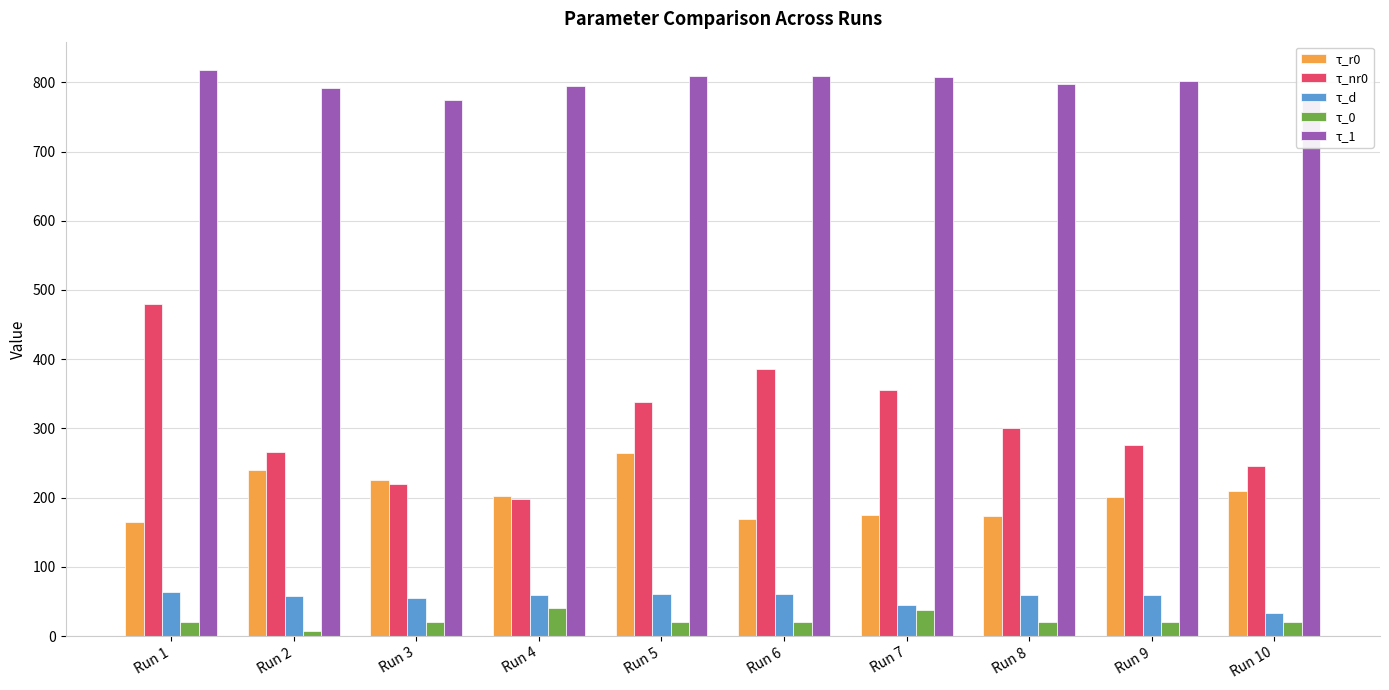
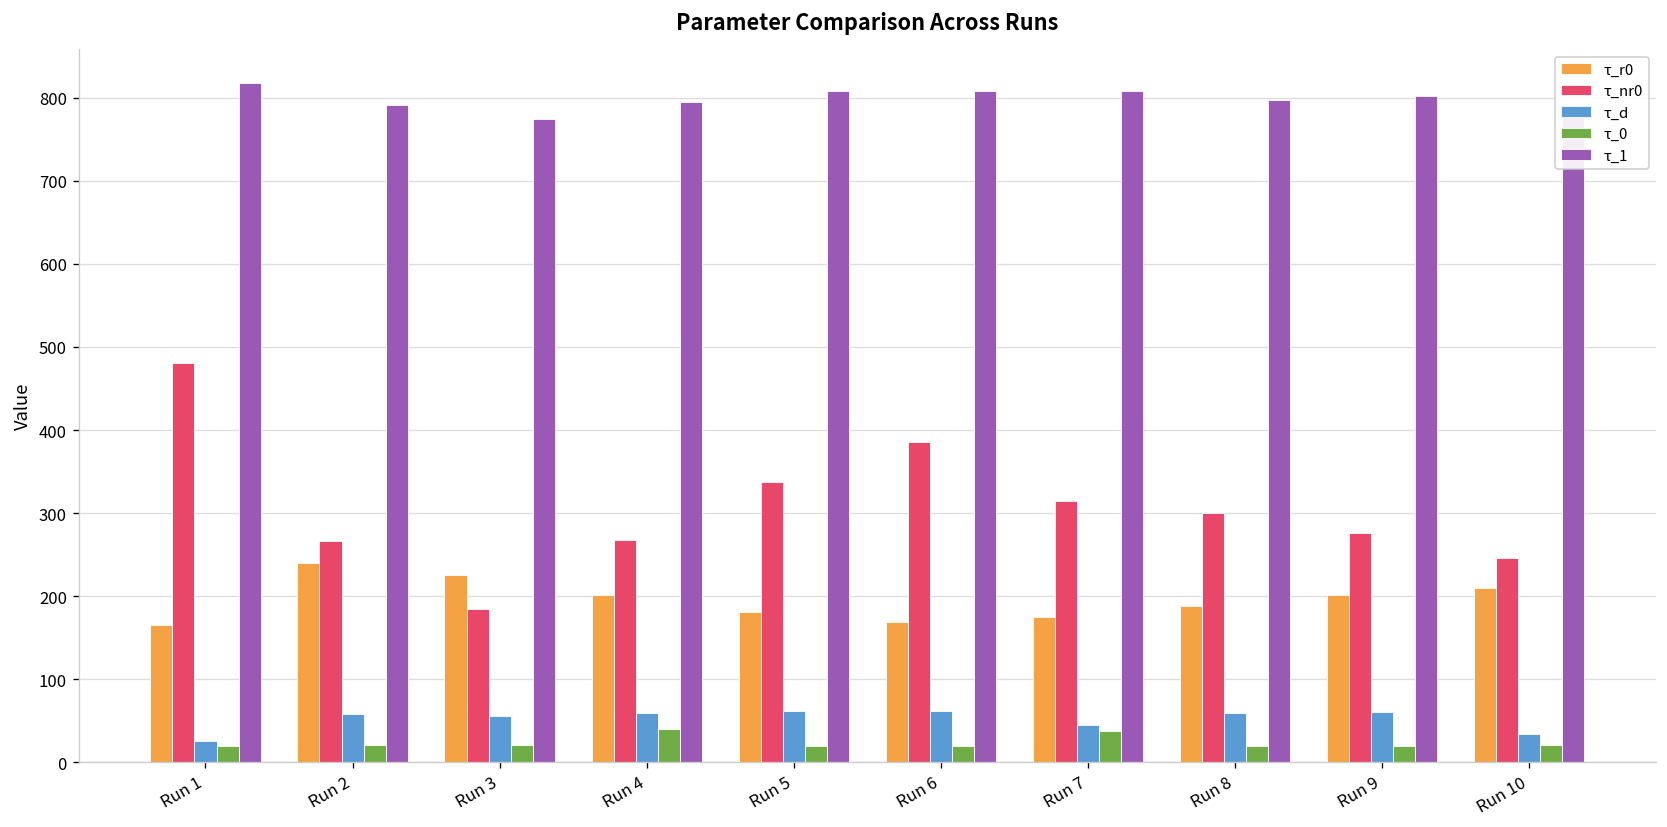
  {
    "τ_r0": {
      "Run 1": 170,
      "Run 2": 240,
      "Run 3": 230,
      "Run 4": 200,
-     "Run 5": 270,
+     "Run 5": 180,
      "Run 6": 170,
      "Run 7": 180,
-     "Run 8": 170,
+     "Run 8": 190,
      "Run 9": 200,
      "Run 10": 210
    },
    "τ_nr0": {
      "Run 1": 480,
      "Run 2": 270,
-     "Run 3": 220,
-     "Run 4": 200,
+     "Run 3": 180,
+     "Run 4": 270,
      "Run 5": 340,
      "Run 6": 390,
-     "Run 7": 350,
+     "Run 7": 310,
      "Run 8": 300,
      "Run 9": 280,
      "Run 10": 250
    },
    "τ_d": {
-     "Run 1": 60,
+     "Run 1": 30,
      "Run 2": 60,
      "Run 3": 60,
      "Run 4": 60,
      "Run 5": 60,
      "Run 6": 60,
      "Run 7": 50,
      "Run 8": 60,
      "Run 9": 60,
      "Run 10": 30
    },
    "τ_0": {
      "Run 1": 20,
-     "Run 2": 10,
+     "Run 2": 20,
      "Run 3": 20,
      "Run 4": 40,
      "Run 5": 20,
      "Run 6": 20,
      "Run 7": 40,
      "Run 8": 20,
      "Run 9": 20,
      "Run 10": 20
    },
    "τ_1": {
      "Run 1": 820,
      "Run 2": 790,
      "Run 3": 770,
      "Run 4": 790,
      "Run 5": 810,
      "Run 6": 810,
      "Run 7": 810,
      "Run 8": 800,
      "Run 9": 800
    }
  }
